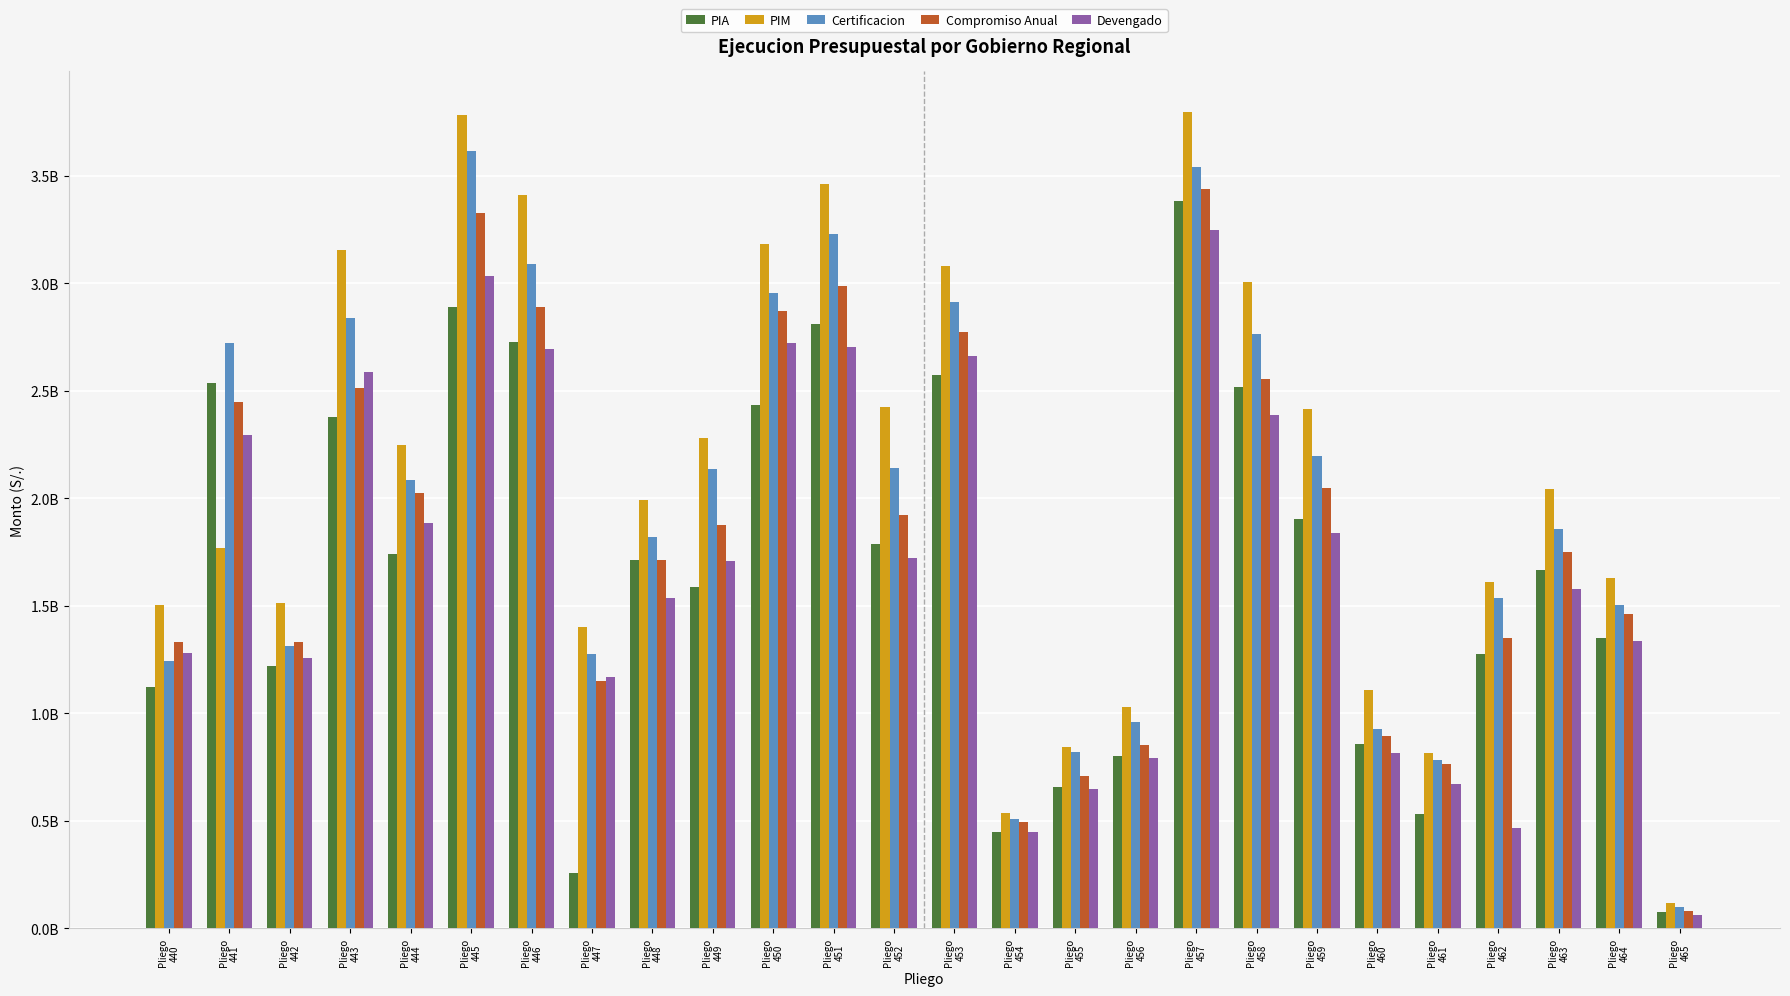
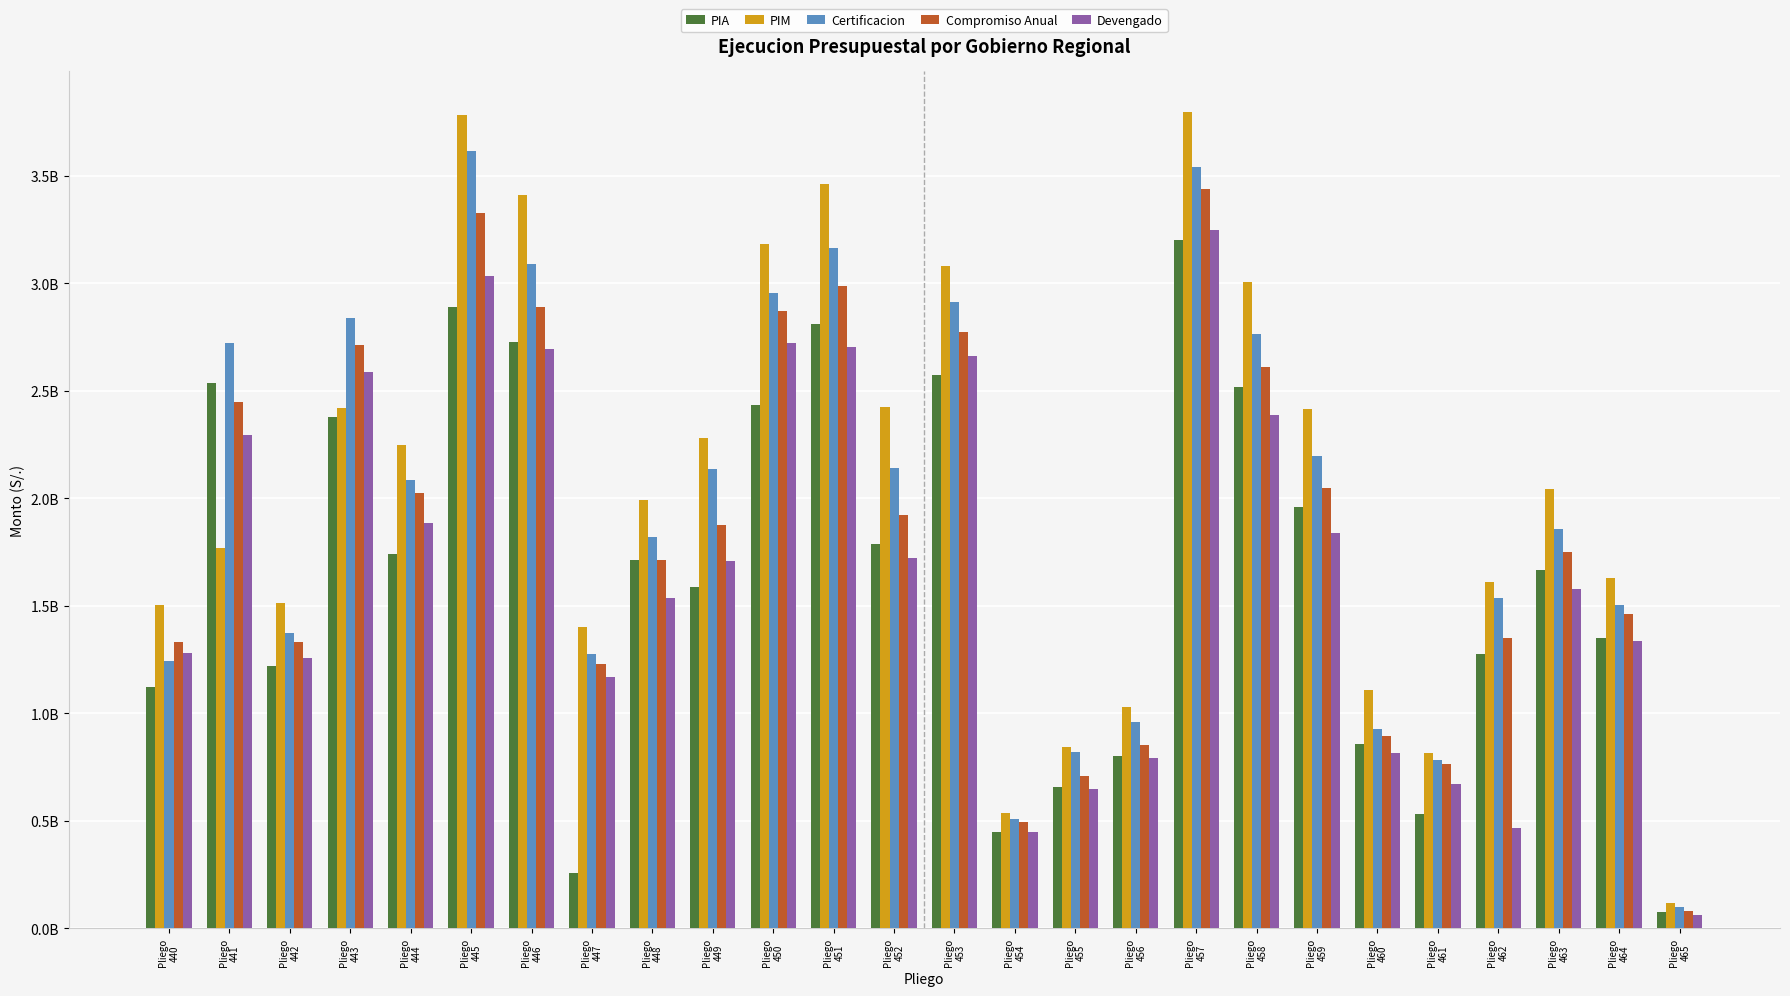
  {
    "PIA": {
      "Pliego 440": 1120000000,
      "Pliego 441": 2540000000,
      "Pliego 442": 1220000000,
      "Pliego 443": 2380000000,
      "Pliego 444": 1740000000,
      "Pliego 445": 2890000000,
      "Pliego 446": 2730000000,
      "Pliego 447": 260000000,
      "Pliego 448": 1710000000,
      "Pliego 449": 1590000000,
      "Pliego 450": 2430000000,
      "Pliego 451": 2810000000,
      "Pliego 452": 1790000000,
      "Pliego 453": 2570000000,
      "Pliego 454": 450000000,
      "Pliego 455": 660000000,
      "Pliego 456": 800000000,
-     "Pliego 457": 3380000000,
+     "Pliego 457": 3200000000,
      "Pliego 458": 2520000000,
-     "Pliego 459": 1900000000,
+     "Pliego 459": 1960000000,
      "Pliego 460": 860000000,
      "Pliego 461": 530000000,
      "Pliego 462": 1280000000,
      "Pliego 463": 1670000000,
      "Pliego 464": 1350000000,
      "Pliego 465": 80000000
    },
    "PIM": {
      "Pliego 440": 1500000000,
      "Pliego 441": 1770000000,
      "Pliego 442": 1510000000,
-     "Pliego 443": 3150000000,
+     "Pliego 443": 2420000000,
      "Pliego 444": 2250000000,
      "Pliego 445": 3780000000,
      "Pliego 446": 3410000000,
      "Pliego 447": 1400000000,
      "Pliego 448": 1990000000,
      "Pliego 449": 2280000000,
      "Pliego 450": 3180000000,
      "Pliego 451": 3460000000,
      "Pliego 452": 2430000000,
      "Pliego 453": 3080000000,
      "Pliego 454": 540000000,
      "Pliego 455": 840000000,
      "Pliego 456": 1030000000,
      "Pliego 457": 3800000000,
      "Pliego 458": 3010000000,
      "Pliego 459": 2420000000,
      "Pliego 460": 1110000000,
      "Pliego 461": 810000000,
      "Pliego 462": 1610000000,
      "Pliego 463": 2050000000,
      "Pliego 464": 1630000000,
      "Pliego 465": 120000000
    },
    "Certificacion": {
      "Pliego 440": 1240000000,
      "Pliego 441": 2720000000,
-     "Pliego 442": 1320000000,
+     "Pliego 442": 1380000000,
      "Pliego 443": 2840000000,
      "Pliego 444": 2080000000,
      "Pliego 445": 3620000000,
      "Pliego 446": 3090000000,
      "Pliego 447": 1280000000,
      "Pliego 448": 1820000000,
      "Pliego 449": 2140000000,
      "Pliego 450": 2950000000,
-     "Pliego 451": 3230000000,
+     "Pliego 451": 3160000000,
      "Pliego 452": 2140000000,
      "Pliego 453": 2910000000,
      "Pliego 454": 510000000,
      "Pliego 455": 820000000,
      "Pliego 456": 960000000,
      "Pliego 457": 3540000000,
      "Pliego 458": 2770000000,
      "Pliego 459": 2200000000,
      "Pliego 460": 930000000,
      "Pliego 461": 790000000,
      "Pliego 462": 1540000000,
      "Pliego 463": 1860000000,
      "Pliego 464": 1500000000,
      "Pliego 465": 100000000
    },
    "Compromiso Anual": {
      "Pliego 440": 1330000000,
      "Pliego 441": 2450000000,
      "Pliego 442": 1330000000,
-     "Pliego 443": 2510000000,
+     "Pliego 443": 2710000000,
      "Pliego 444": 2030000000,
      "Pliego 445": 3330000000,
      "Pliego 446": 2890000000,
-     "Pliego 447": 1150000000,
+     "Pliego 447": 1230000000,
      "Pliego 448": 1710000000,
      "Pliego 449": 1880000000,
      "Pliego 450": 2870000000,
      "Pliego 451": 2990000000,
      "Pliego 452": 1920000000,
      "Pliego 453": 2770000000,
      "Pliego 454": 490000000,
      "Pliego 455": 710000000,
      "Pliego 456": 850000000,
      "Pliego 457": 3440000000,
-     "Pliego 458": 2550000000,
+     "Pliego 458": 2610000000,
      "Pliego 459": 2050000000,
      "Pliego 460": 900000000,
      "Pliego 461": 760000000,
      "Pliego 462": 1350000000,
      "Pliego 463": 1750000000,
      "Pliego 464": 1460000000,
      "Pliego 465": 80000000
    },
    "Devengado": {
      "Pliego 440": 1280000000,
      "Pliego 441": 2290000000,
      "Pliego 442": 1260000000,
      "Pliego 443": 2590000000,
      "Pliego 444": 1890000000,
      "Pliego 445": 3040000000,
      "Pliego 446": 2700000000,
      "Pliego 447": 1170000000,
      "Pliego 448": 1540000000,
      "Pliego 449": 1710000000,
      "Pliego 450": 2720000000,
      "Pliego 451": 2700000000,
      "Pliego 452": 1720000000,
      "Pliego 453": 2660000000,
      "Pliego 454": 450000000,
      "Pliego 455": 650000000,
      "Pliego 456": 790000000,
      "Pliego 457": 3250000000,
      "Pliego 458": 2390000000,
      "Pliego 459": 1840000000,
      "Pliego 460": 820000000,
      "Pliego 461": 670000000,
      "Pliego 462": 470000000,
      "Pliego 463": 1580000000,
      "Pliego 464": 1340000000,
      "Pliego 465": 60000000
    }
  }
